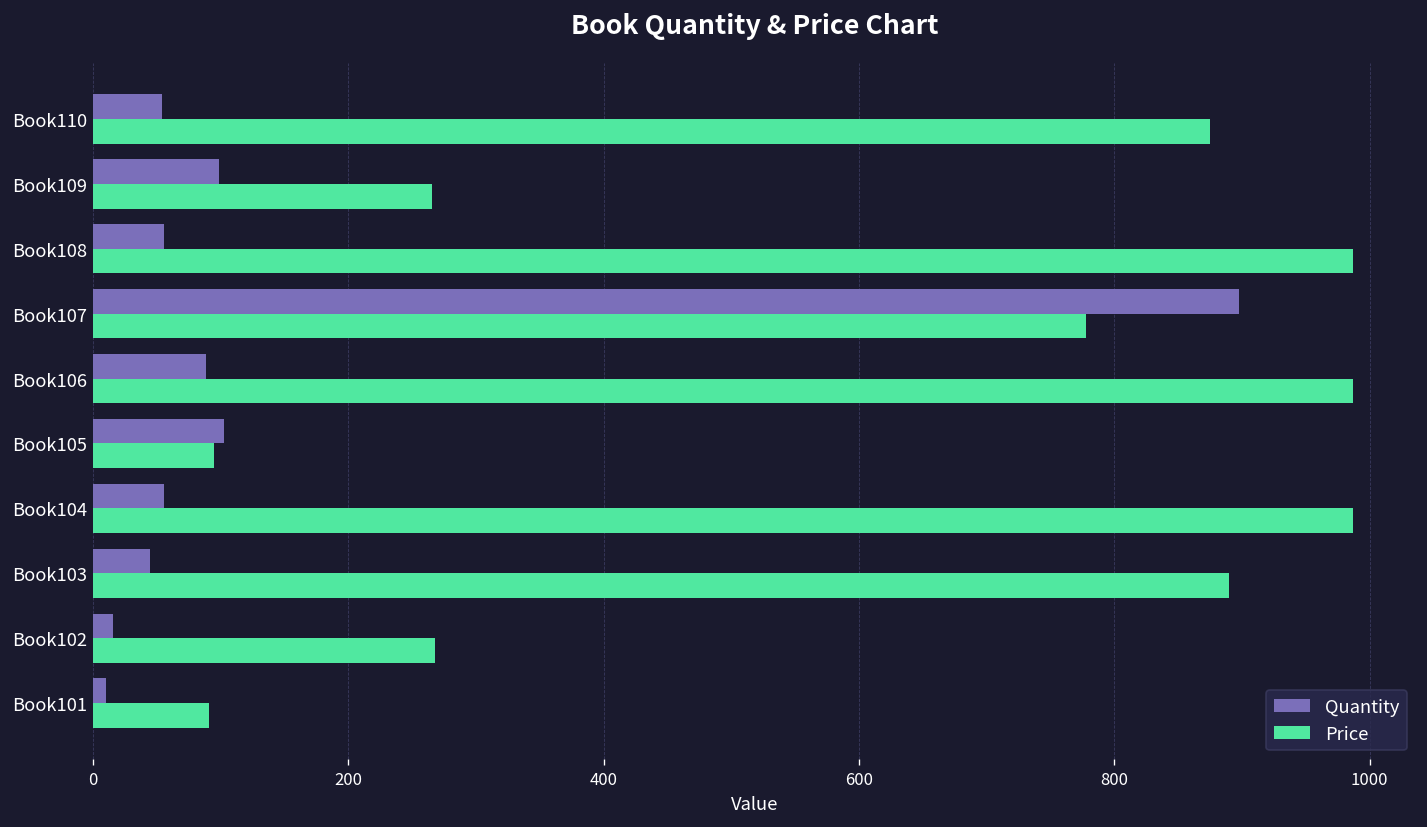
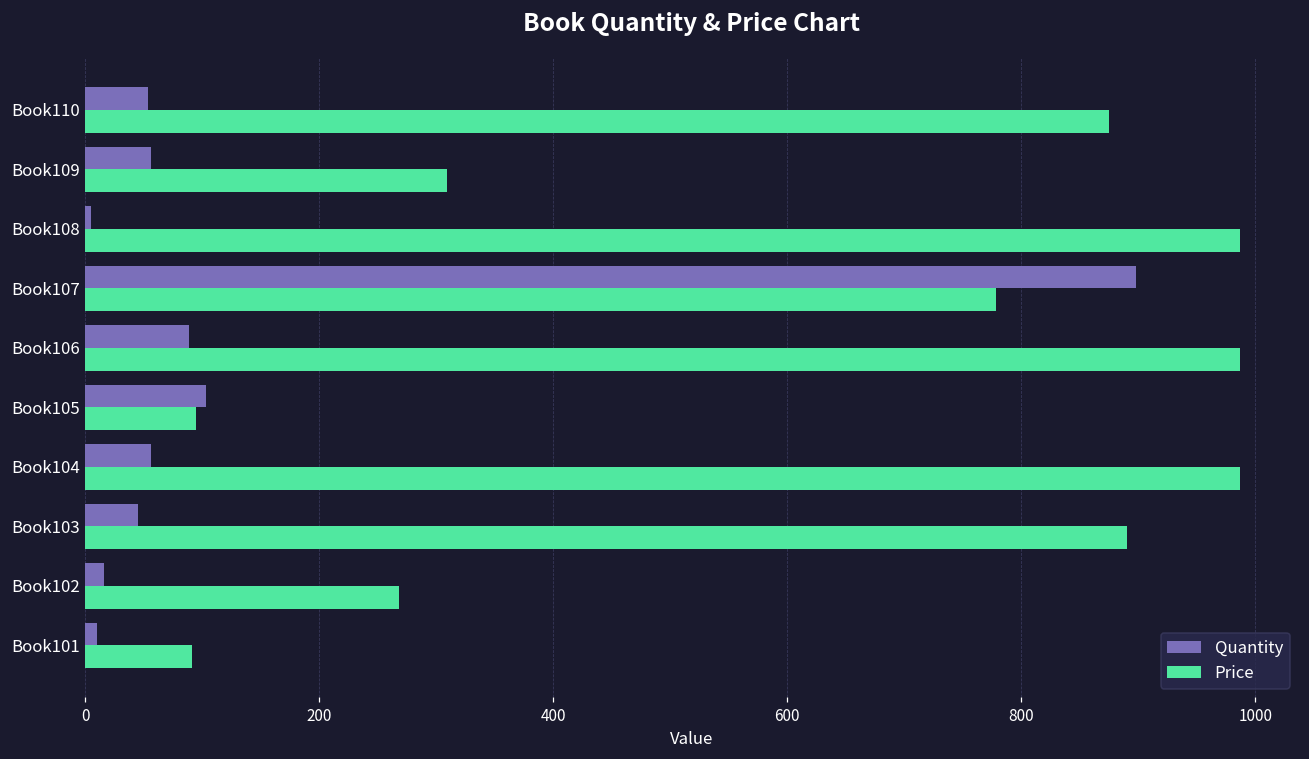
  {
    "Quantity": {
      "Book110": 54,
-     "Book109": 99,
-     "Book108": 56,
+     "Book109": 56,
+     "Book108": 5,
      "Book107": 898,
      "Book106": 89,
      "Book105": 103,
      "Book104": 56,
      "Book103": 45,
      "Book102": 16,
      "Book101": 10
    },
    "Price": {
      "Book110": 875,
-     "Book109": 266,
+     "Book109": 309,
      "Book108": 987,
      "Book107": 778,
      "Book106": 987,
      "Book105": 95,
      "Book104": 987,
      "Book103": 890,
      "Book102": 268,
      "Book101": 91
    }
  }
